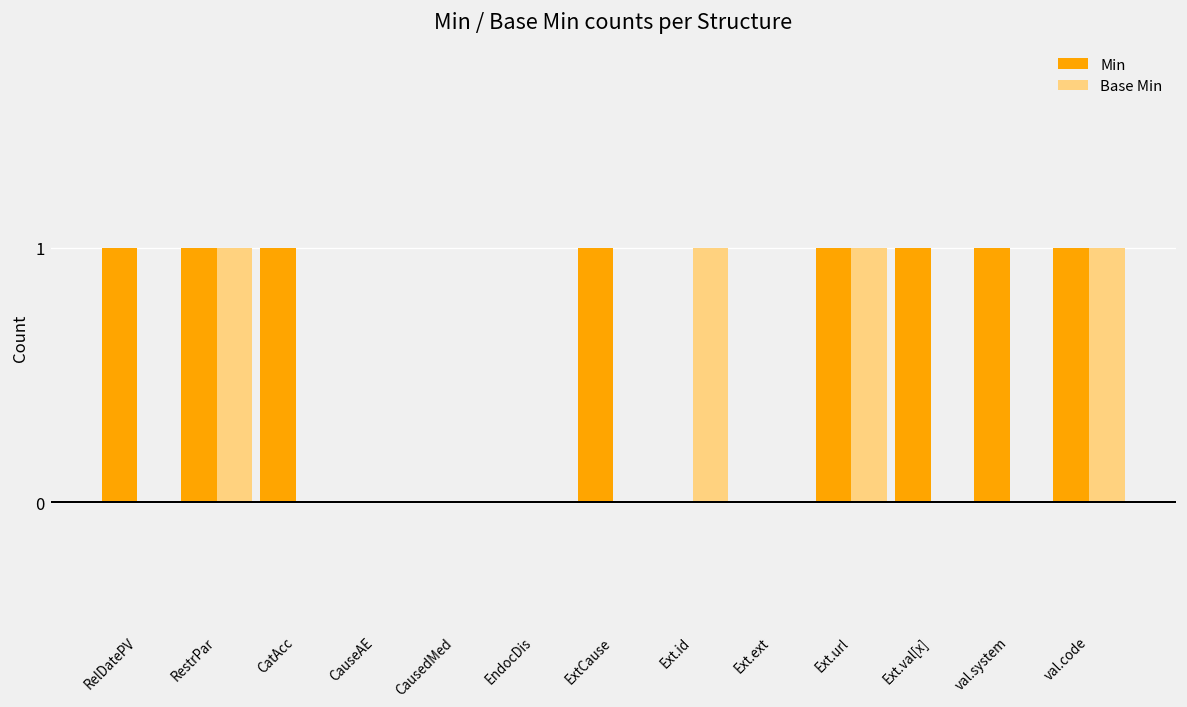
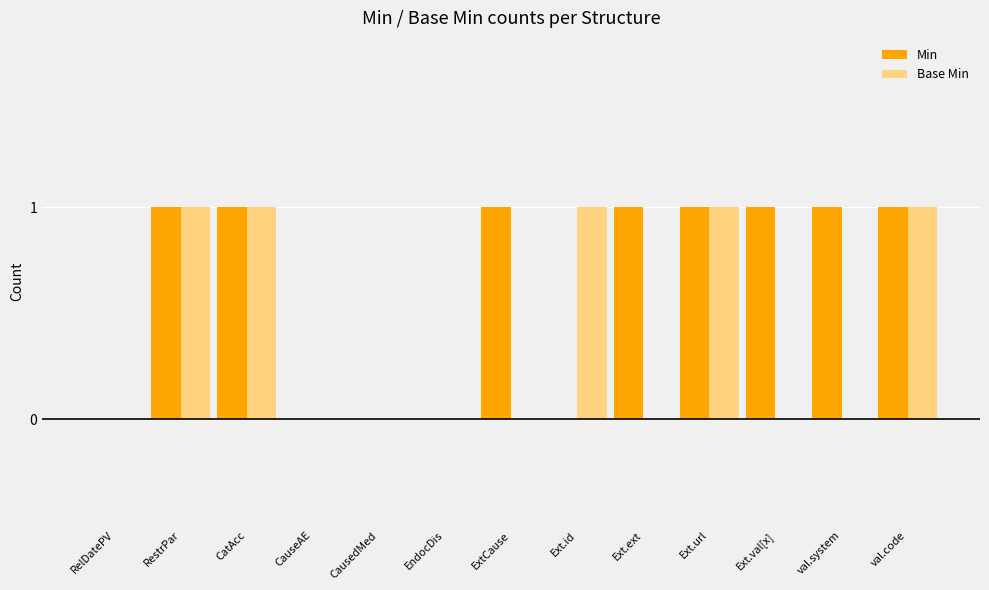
  {
    "Min": {
-     "RelDatePV": 1,
+     "RelDatePV": 0,
      "RestrPar": 1,
      "CatAcc": 1,
      "CauseAE": 0,
      "CausedMed": 0,
      "EndocDis": 0,
      "ExtCause": 1,
      "Ext.id": 0,
-     "Ext.ext": 0,
+     "Ext.ext": 1,
      "Ext.url": 1,
      "Ext.val[x]": 1,
      "val.system": 1,
      "val.code": 1
    },
    "Base Min": {
      "RelDatePV": 0,
      "RestrPar": 1,
-     "CatAcc": 0,
+     "CatAcc": 1,
      "CauseAE": 0,
      "CausedMed": 0,
      "EndocDis": 0,
      "ExtCause": 0,
      "Ext.id": 1,
      "Ext.ext": 0,
      "Ext.url": 1,
      "Ext.val[x]": 0,
      "val.system": 0,
      "val.code": 1
    }
  }
